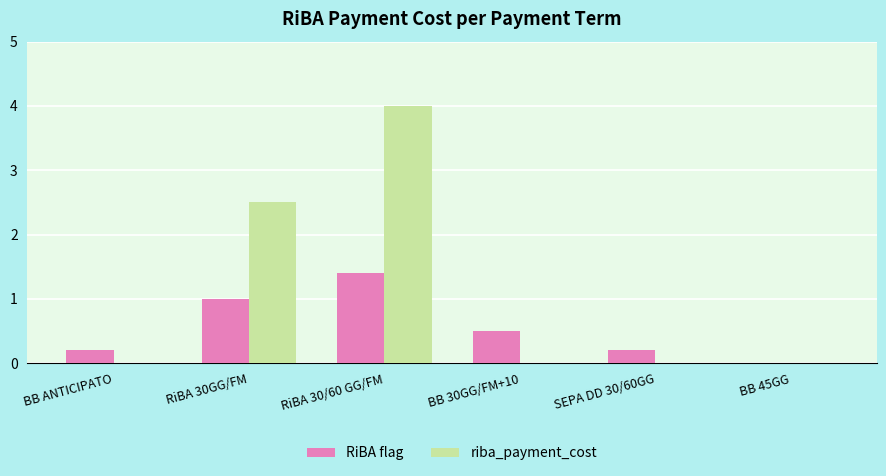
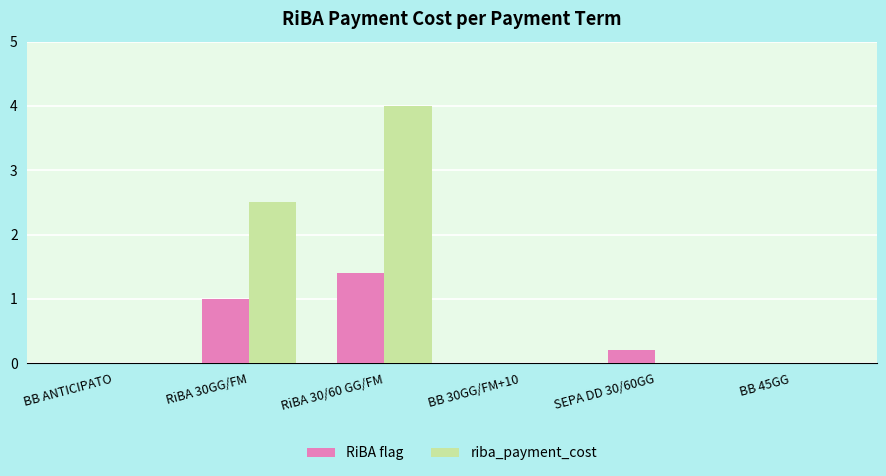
  {
    "RiBA flag": {
-     "BB ANTICIPATO": 0.2,
+     "BB ANTICIPATO": 0.0,
      "RiBA 30GG/FM": 1.0,
      "RiBA 30/60 GG/FM": 1.4,
-     "BB 30GG/FM+10": 0.5,
+     "BB 30GG/FM+10": 0.0,
      "SEPA DD 30/60GG": 0.2,
      "BB 45GG": 0.0
    },
    "riba_payment_cost": {
      "BB ANTICIPATO": 0.0,
      "RiBA 30GG/FM": 2.5,
      "RiBA 30/60 GG/FM": 4.0,
      "BB 30GG/FM+10": 0.0,
      "SEPA DD 30/60GG": 0.0,
      "BB 45GG": 0.0
    }
  }
